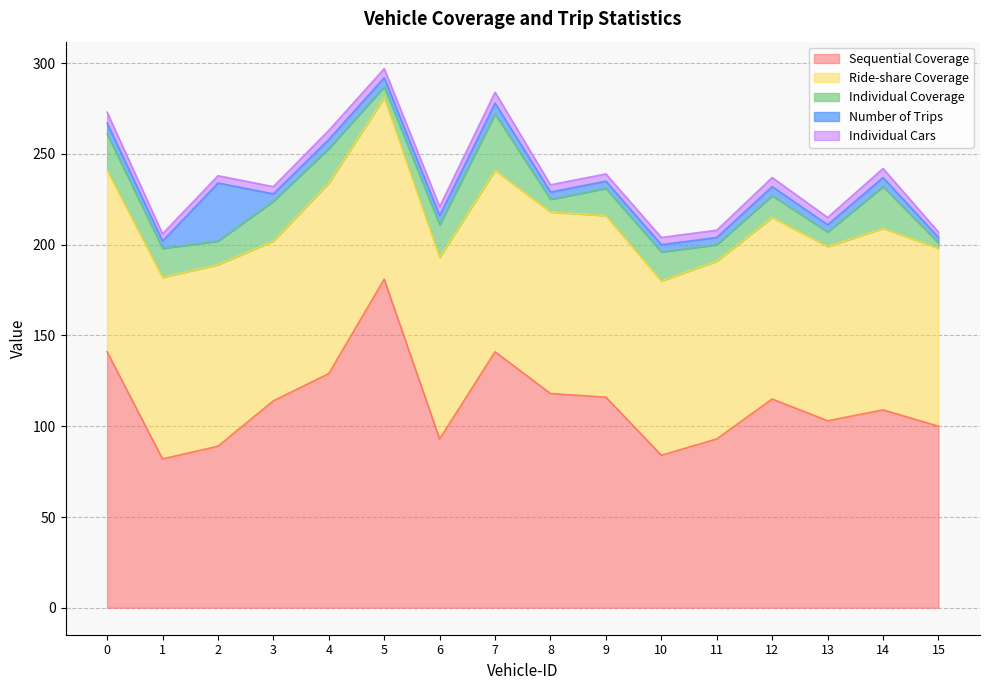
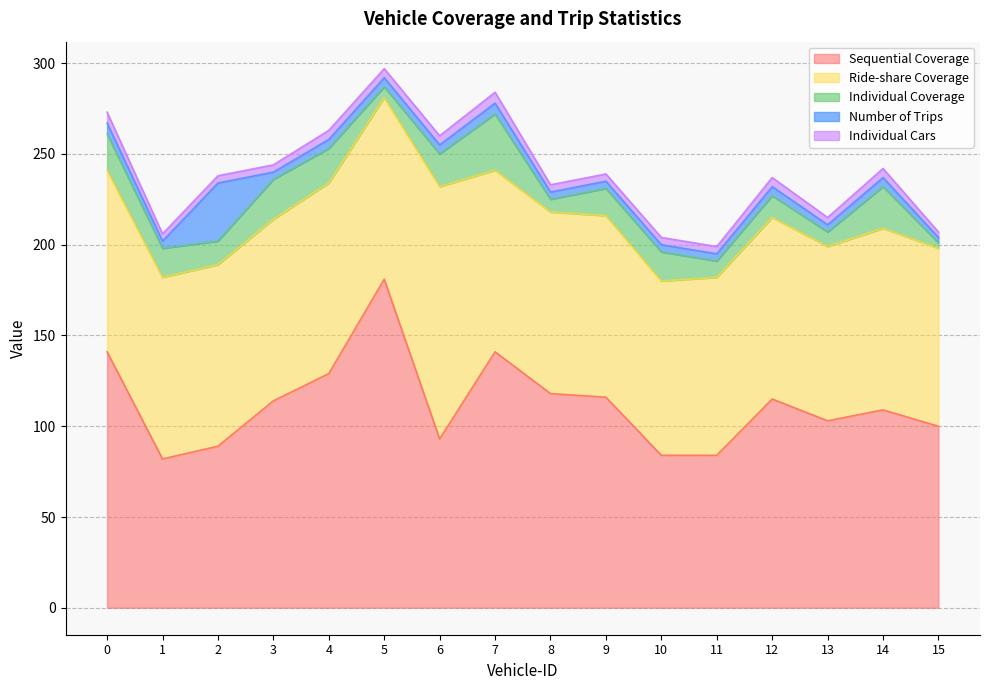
  {
    "Sequential Coverage": {
      "0": 141,
      "1": 82,
      "2": 89,
      "3": 114,
      "4": 129,
      "5": 181,
      "6": 93,
      "7": 141,
      "8": 118,
      "9": 116,
      "10": 84,
-     "11": 93,
+     "11": 84,
      "12": 115,
      "13": 103,
      "14": 109,
      "15": 100
    },
    "Ride-share Coverage": {
      "0": 100,
      "1": 100,
      "2": 100,
-     "3": 88,
+     "3": 100,
      "4": 105,
      "5": 100,
-     "6": 100,
+     "6": 139,
      "7": 100,
      "8": 100,
      "9": 100,
      "10": 96,
      "11": 98,
      "12": 100,
      "13": 96,
      "14": 100,
      "15": 98
    },
    "Individual Coverage": {
      "0": 20,
      "1": 16,
      "2": 13,
      "3": 22,
      "4": 19,
      "5": 6,
      "6": 18,
      "7": 31,
      "8": 7,
      "9": 15,
      "10": 16,
      "11": 9,
      "12": 12,
      "13": 8,
      "14": 23,
      "15": 3
    },
    "Number of Trips": {
      "0": 6,
      "1": 4,
      "2": 32,
      "3": 4,
      "4": 5,
      "5": 5,
      "6": 5,
      "7": 6,
      "8": 4,
      "9": 4,
      "10": 4,
      "11": 4,
      "12": 5,
      "13": 4,
      "14": 5,
      "15": 3
    },
    "Individual Cars": {
      "0": 6,
      "1": 4,
      "2": 4,
      "3": 4,
      "4": 5,
      "5": 5,
      "6": 5,
      "7": 6,
      "8": 4,
      "9": 4,
      "10": 4,
      "11": 4,
      "12": 5,
      "13": 4,
      "14": 5,
      "15": 3
    }
  }
